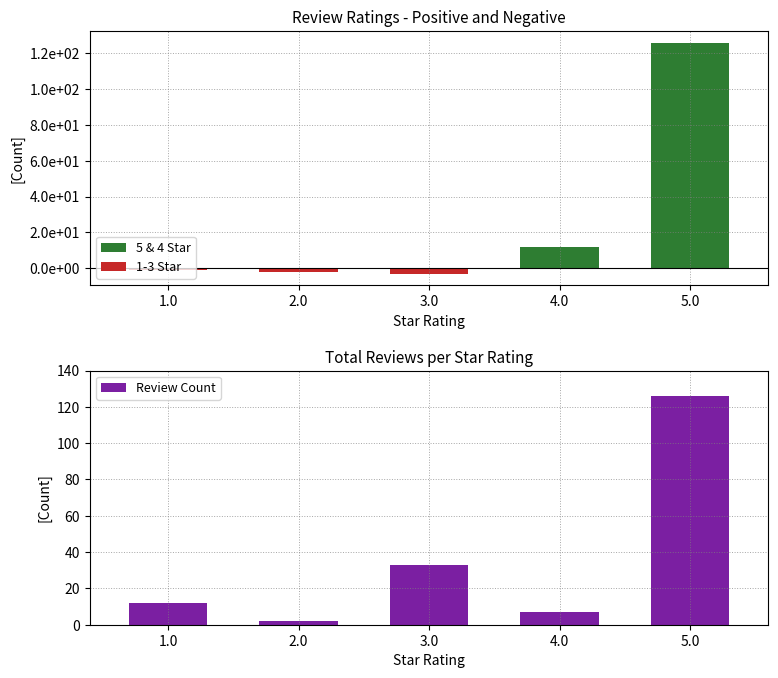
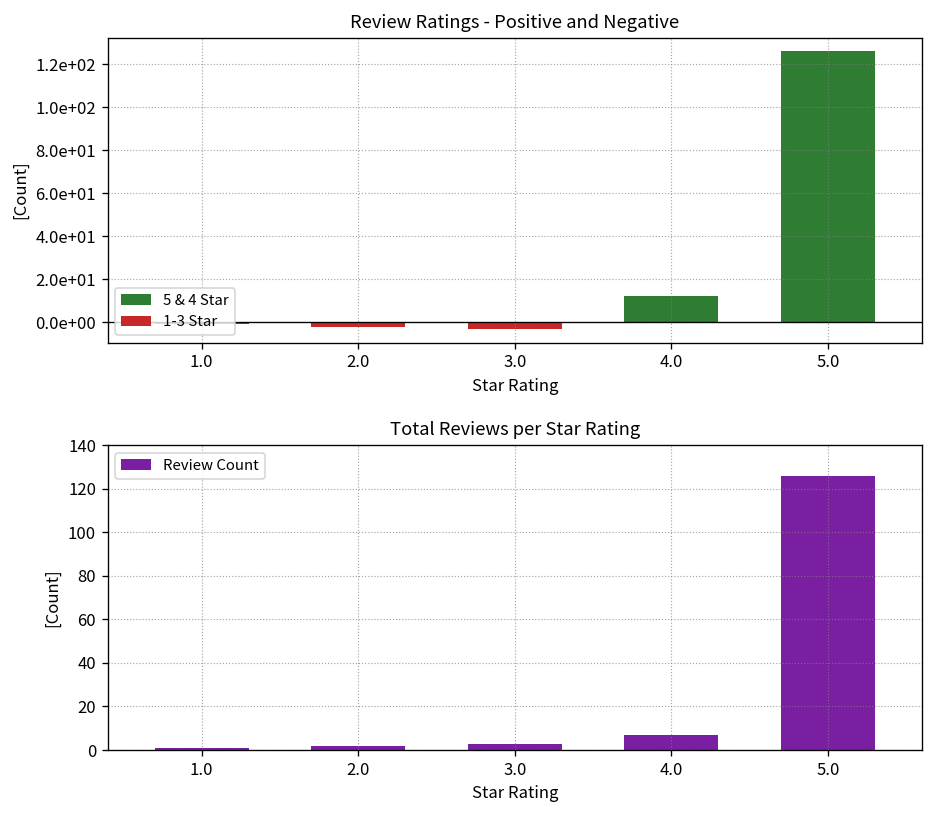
  {
    "Review Ratings - Positive and Negative": {
      "5 & 4 Star": {
        "2.0": 0,
        "3.0": 0,
        "4.0": 12,
        "5.0": 126
      },
      "1-3 Star": {
        "2.0": -2,
        "3.0": -3,
        "4.0": 0,
        "5.0": 0
      }
    },
    "Total Reviews per Star Rating": {
-     "1.0": 12,
+     "1.0": 1,
      "2.0": 2,
-     "3.0": 33,
+     "3.0": 3,
      "4.0": 7,
      "5.0": 126
    }
  }
